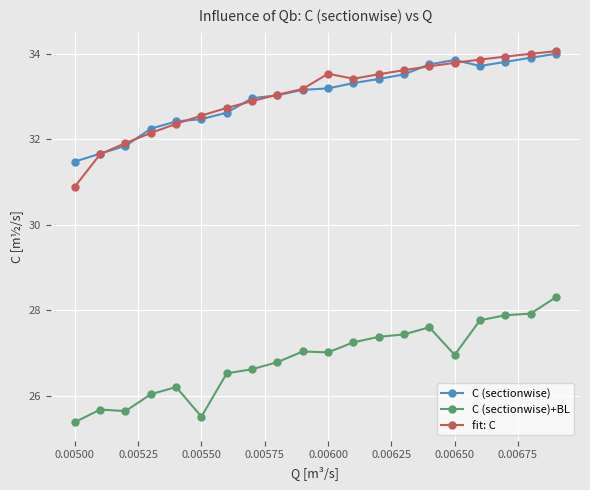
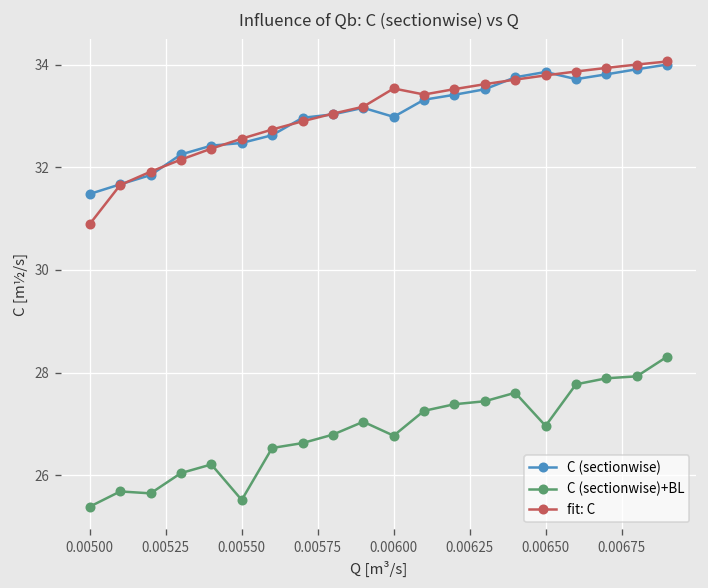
  {
    "C (sectionwise)": {
      "0.00500": 31.5,
      "0.00550": 32.5,
-     "0.00600": 33.2,
+     "0.00600": 33.0,
      "0.00650": 33.9
    },
    "C (sectionwise)+BL": {
      "0.00500": 25.4,
      "0.00550": 25.5,
-     "0.00600": 27.0,
+     "0.00600": 26.8,
      "0.00650": 27.0
    },
    "fit: C": {
      "0.00500": 30.9,
      "0.00550": 32.6,
      "0.00600": 33.5,
      "0.00650": 33.8
    }
  }
